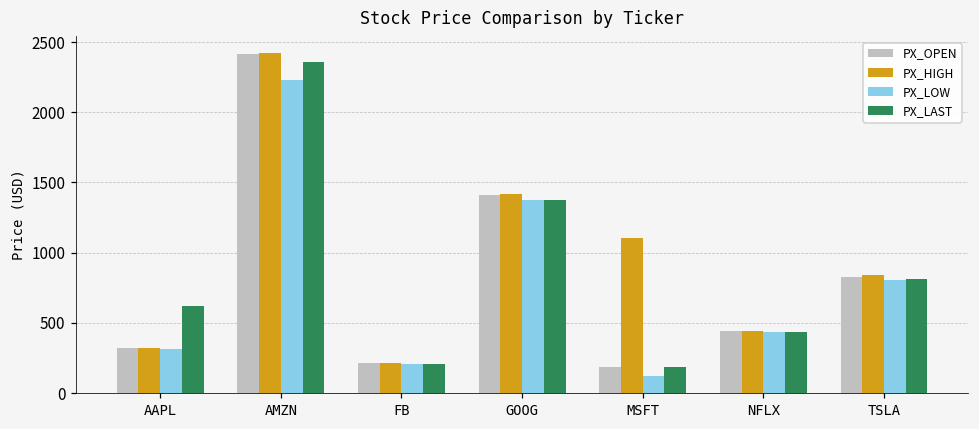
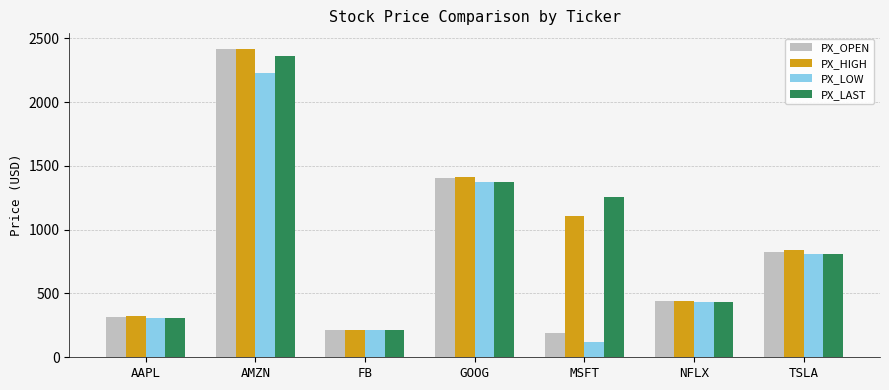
  {
    "PX_OPEN": {
      "AAPL": 320,
      "AMZN": 2410,
      "FB": 210,
      "GOOG": 1410,
      "MSFT": 190,
      "NFLX": 440,
      "TSLA": 830
    },
    "PX_HIGH": {
      "AAPL": 320,
      "AMZN": 2420,
      "FB": 220,
      "GOOG": 1420,
      "MSFT": 1100,
      "NFLX": 440,
      "TSLA": 840
    },
    "PX_LOW": {
      "AAPL": 310,
      "AMZN": 2230,
      "FB": 210,
      "GOOG": 1370,
      "MSFT": 120,
      "NFLX": 430,
      "TSLA": 810
    },
    "PX_LAST": {
-     "AAPL": 620,
+     "AAPL": 310,
      "AMZN": 2360,
      "FB": 210,
      "GOOG": 1380,
-     "MSFT": 180,
+     "MSFT": 1260,
      "NFLX": 430,
      "TSLA": 810
    }
  }
